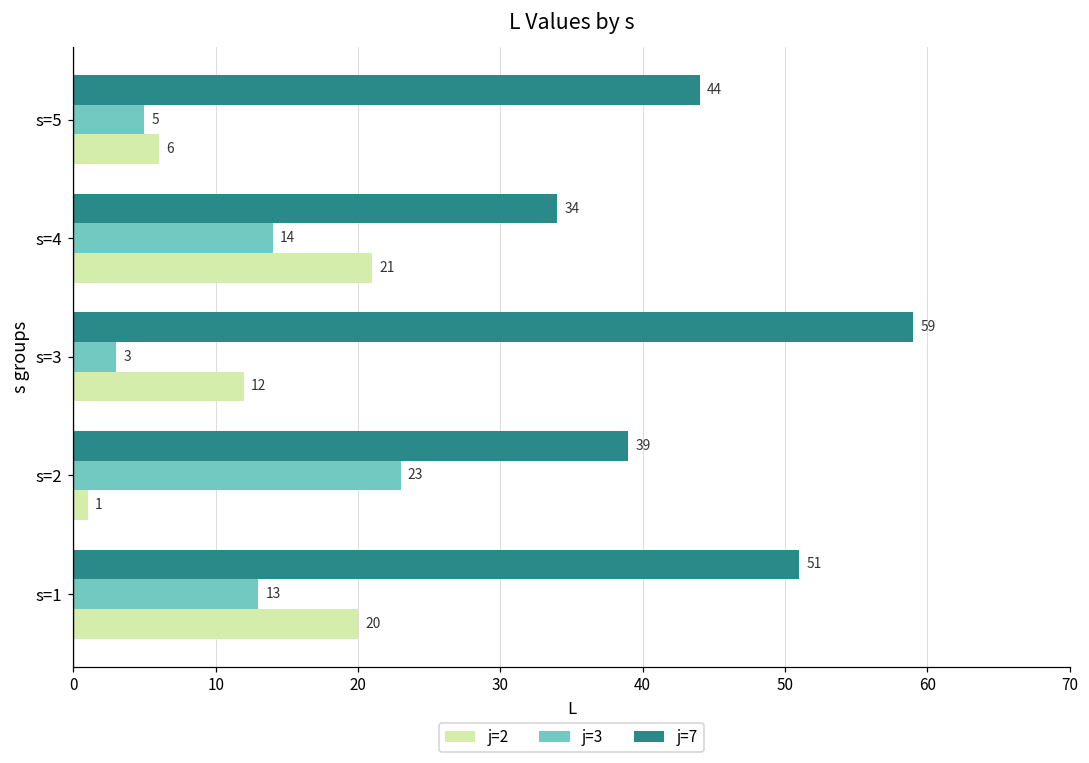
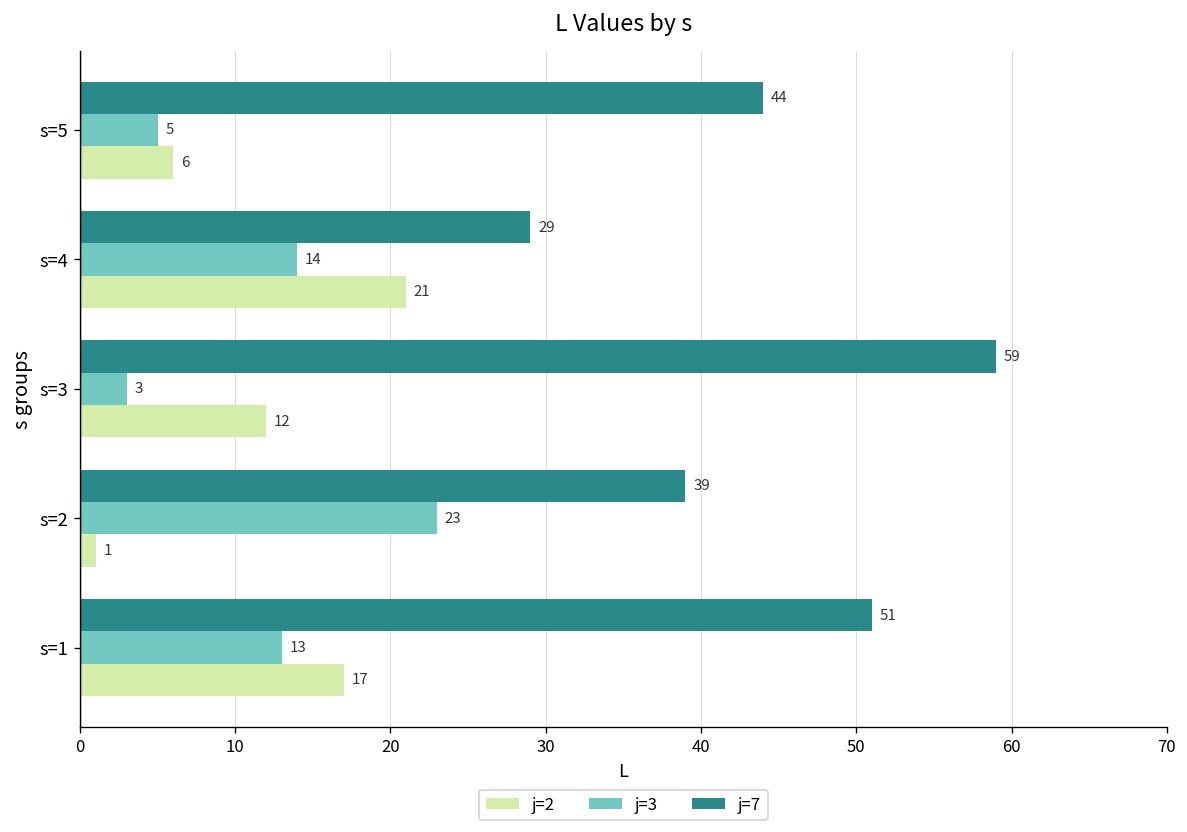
  {
    "j=2": {
      "s=5": 6,
      "s=4": 21,
      "s=3": 12,
      "s=2": 1,
-     "s=1": 20
+     "s=1": 17
    },
    "j=3": {
      "s=5": 5,
      "s=4": 14,
      "s=3": 3,
      "s=2": 23,
      "s=1": 13
    },
    "j=7": {
      "s=5": 44,
-     "s=4": 34,
+     "s=4": 29,
      "s=3": 59,
      "s=2": 39,
      "s=1": 51
    }
  }
